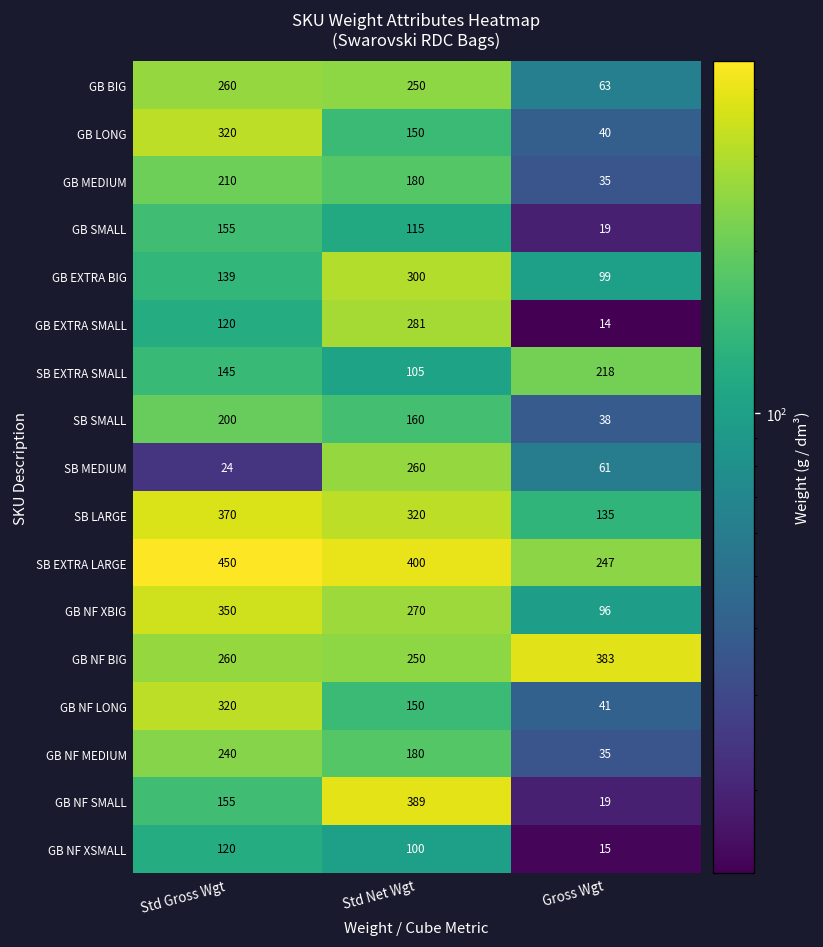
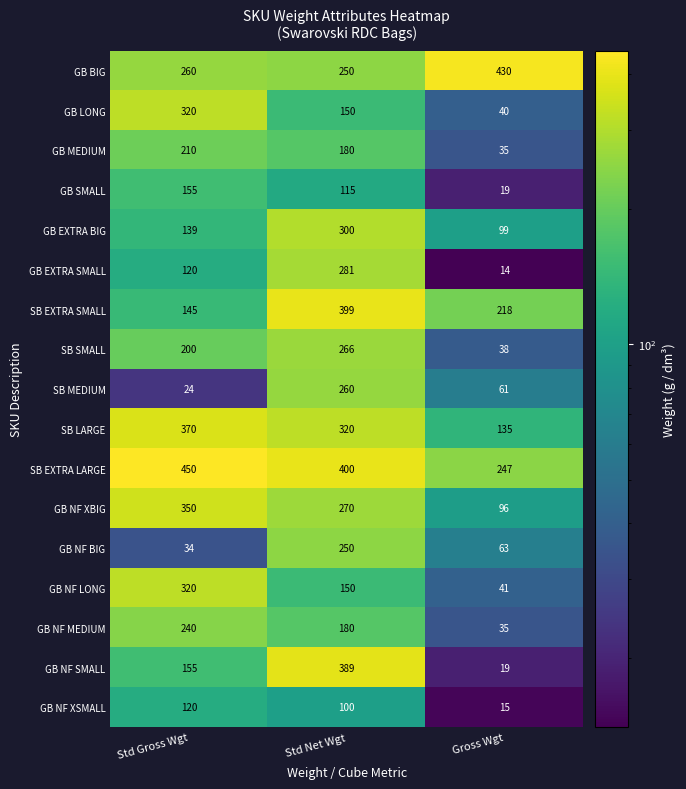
  {
    "GB BIG": {
      "Std Gross Wgt": 260,
      "Std Net Wgt": 250,
-     "Gross Wgt": 63
+     "Gross Wgt": 430
    },
    "GB LONG": {
      "Std Gross Wgt": 320,
      "Std Net Wgt": 150,
      "Gross Wgt": 40
    },
    "GB MEDIUM": {
      "Std Gross Wgt": 210,
      "Std Net Wgt": 180,
      "Gross Wgt": 35
    },
    "GB SMALL": {
      "Std Gross Wgt": 155,
      "Std Net Wgt": 115,
      "Gross Wgt": 19
    },
    "GB EXTRA BIG": {
      "Std Gross Wgt": 139,
      "Std Net Wgt": 300,
      "Gross Wgt": 99
    },
    "GB EXTRA SMALL": {
      "Std Gross Wgt": 120,
      "Std Net Wgt": 281,
      "Gross Wgt": 14
    },
    "SB EXTRA SMALL": {
      "Std Gross Wgt": 145,
-     "Std Net Wgt": 105,
+     "Std Net Wgt": 399,
      "Gross Wgt": 218
    },
    "SB SMALL": {
      "Std Gross Wgt": 200,
-     "Std Net Wgt": 160,
+     "Std Net Wgt": 266,
      "Gross Wgt": 38
    },
    "SB MEDIUM": {
      "Std Gross Wgt": 24,
      "Std Net Wgt": 260,
      "Gross Wgt": 61
    },
    "SB LARGE": {
      "Std Gross Wgt": 370,
      "Std Net Wgt": 320,
      "Gross Wgt": 135
    },
    "SB EXTRA LARGE": {
      "Std Gross Wgt": 450,
      "Std Net Wgt": 400,
      "Gross Wgt": 247
    },
    "GB NF XBIG": {
      "Std Gross Wgt": 350,
      "Std Net Wgt": 270,
      "Gross Wgt": 96
    },
    "GB NF BIG": {
-     "Std Gross Wgt": 260,
+     "Std Gross Wgt": 34,
      "Std Net Wgt": 250,
-     "Gross Wgt": 383
+     "Gross Wgt": 63
    },
    "GB NF LONG": {
      "Std Gross Wgt": 320,
      "Std Net Wgt": 150,
      "Gross Wgt": 41
    },
    "GB NF MEDIUM": {
      "Std Gross Wgt": 240,
      "Std Net Wgt": 180,
      "Gross Wgt": 35
    },
    "GB NF SMALL": {
      "Std Gross Wgt": 155,
      "Std Net Wgt": 389,
      "Gross Wgt": 19
    },
    "GB NF XSMALL": {
      "Std Gross Wgt": 120,
      "Std Net Wgt": 100,
      "Gross Wgt": 15
    }
  }
